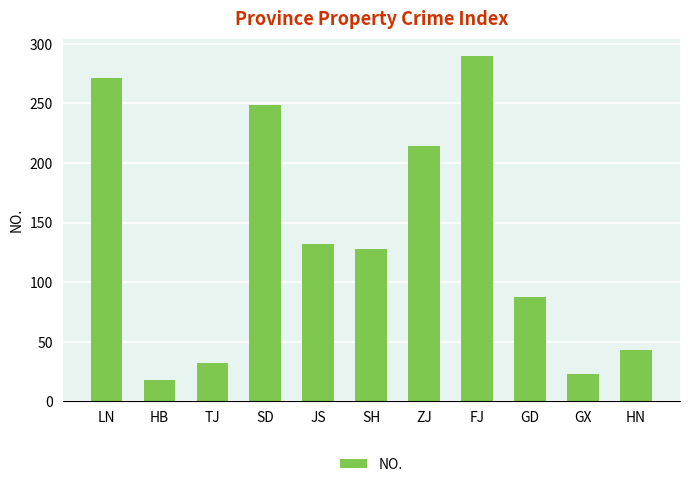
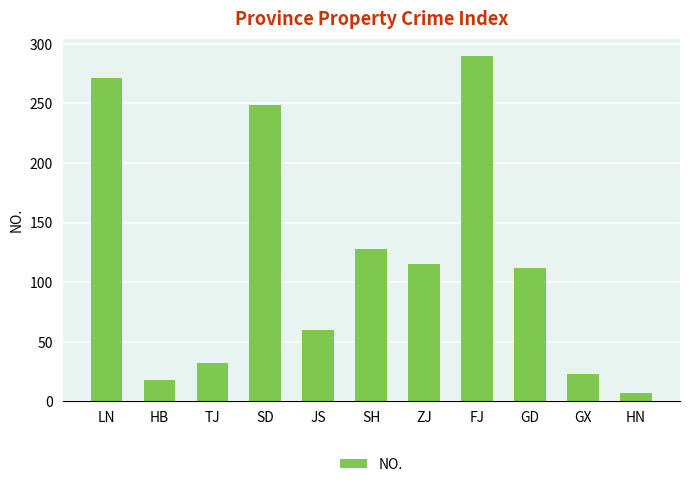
  {
    "LN": 271,
    "HB": 18,
    "TJ": 32,
    "SD": 249,
-   "JS": 132,
+   "JS": 60,
    "SH": 128,
-   "ZJ": 214,
+   "ZJ": 115,
    "FJ": 290,
-   "GD": 88,
+   "GD": 112,
    "GX": 23,
-   "HN": 43
+   "HN": 7
  }
